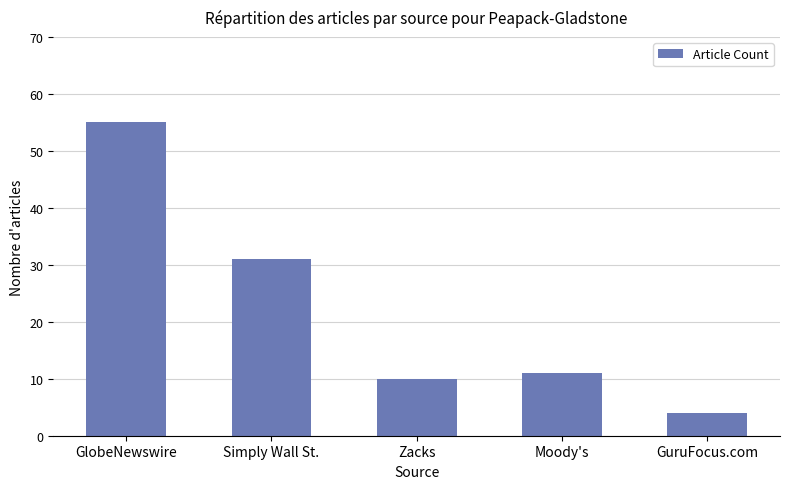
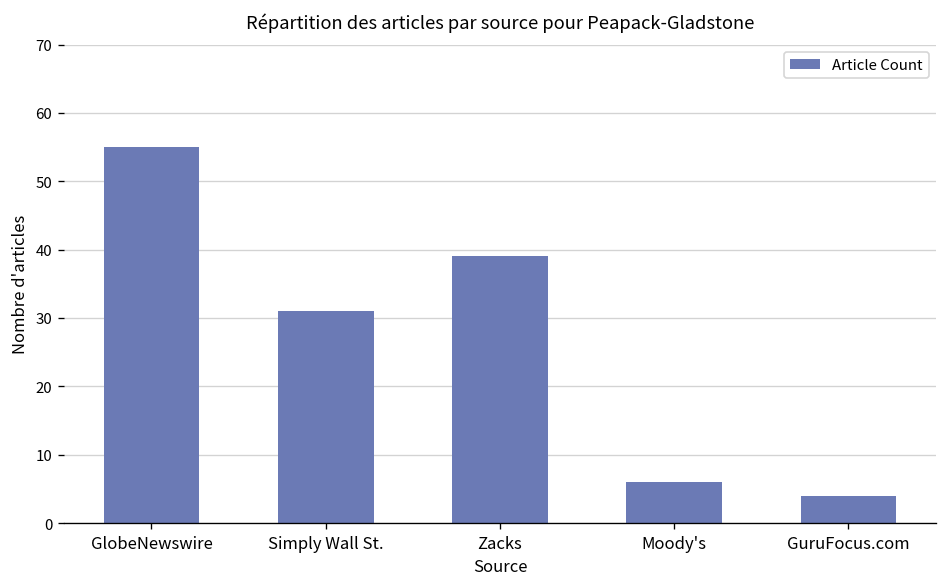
  {
    "GlobeNewswire": 55,
    "Simply Wall St.": 31,
-   "Zacks": 10,
-   "Moody's": 11,
+   "Zacks": 39,
+   "Moody's": 6,
    "GuruFocus.com": 4
  }
